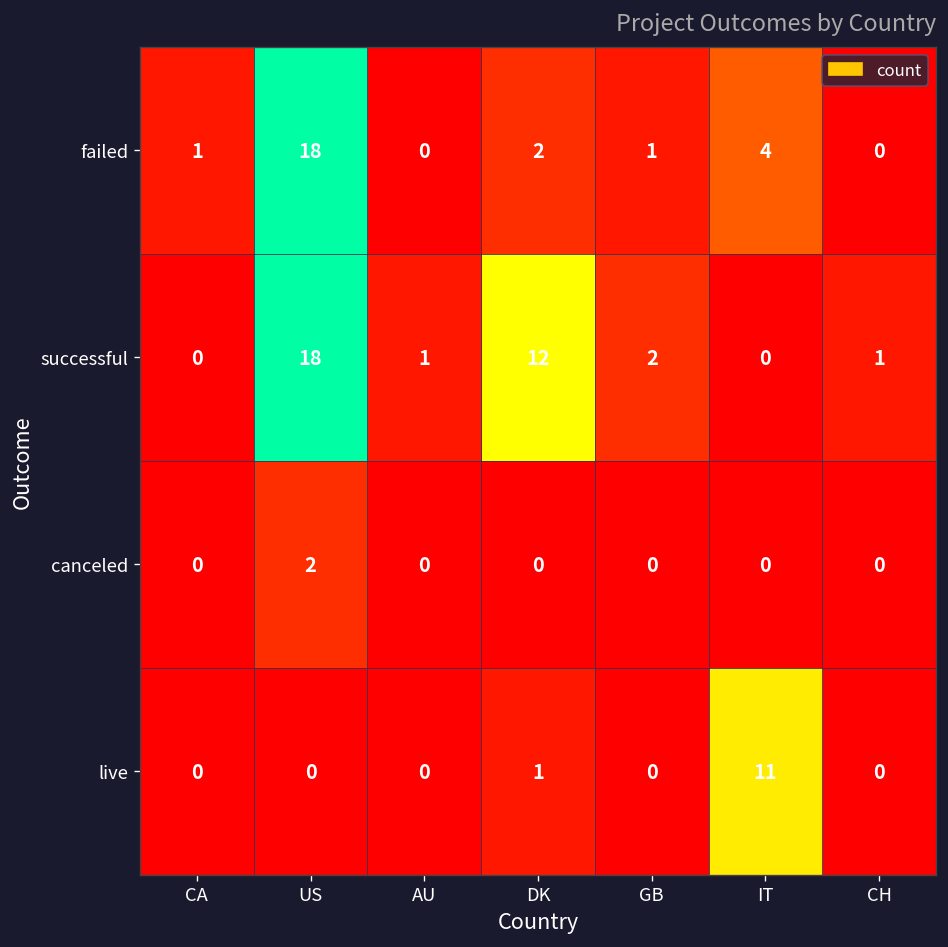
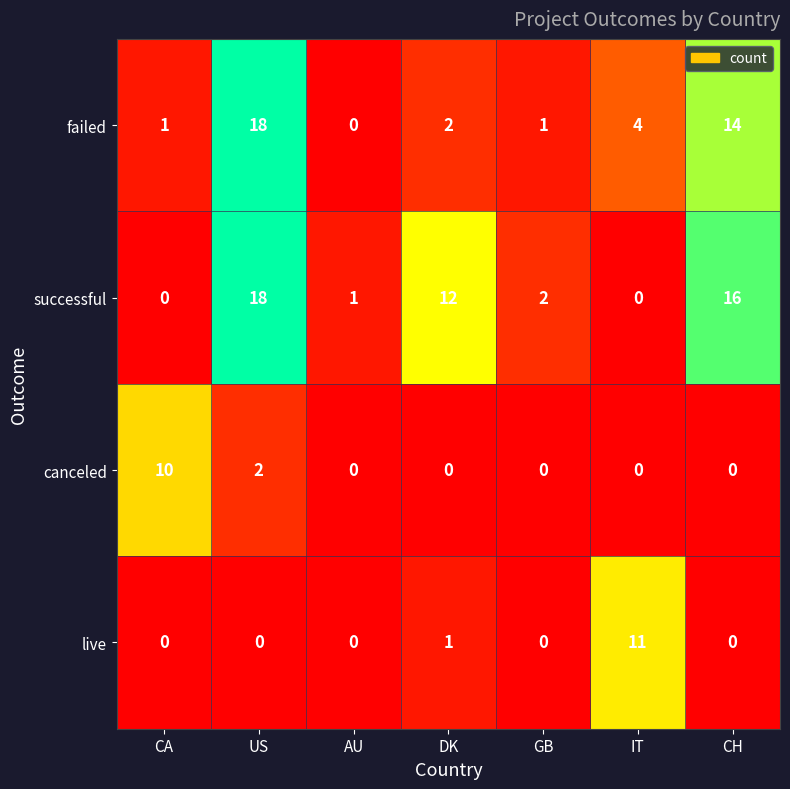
  {
    "failed": {
      "CA": 1,
      "US": 18,
      "AU": 0,
      "DK": 2,
      "GB": 1,
      "IT": 4,
-     "CH": 0
+     "CH": 14
    },
    "successful": {
      "CA": 0,
      "US": 18,
      "AU": 1,
      "DK": 12,
      "GB": 2,
      "IT": 0,
-     "CH": 1
+     "CH": 16
    },
    "canceled": {
-     "CA": 0,
+     "CA": 10,
      "US": 2,
      "AU": 0,
      "DK": 0,
      "GB": 0,
      "IT": 0,
      "CH": 0
    },
    "live": {
      "CA": 0,
      "US": 0,
      "AU": 0,
      "DK": 1,
      "GB": 0,
      "IT": 11,
      "CH": 0
    }
  }
